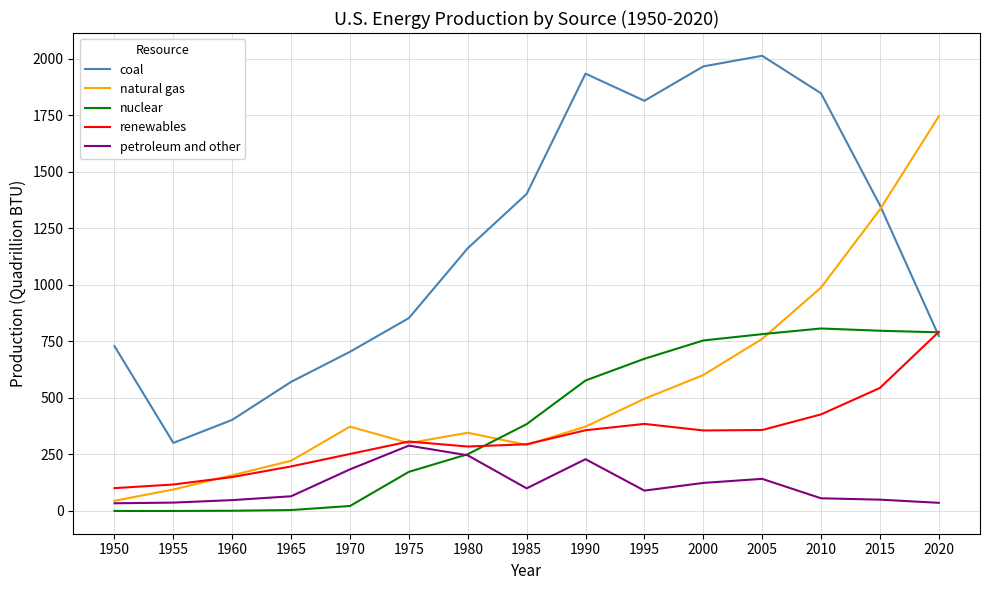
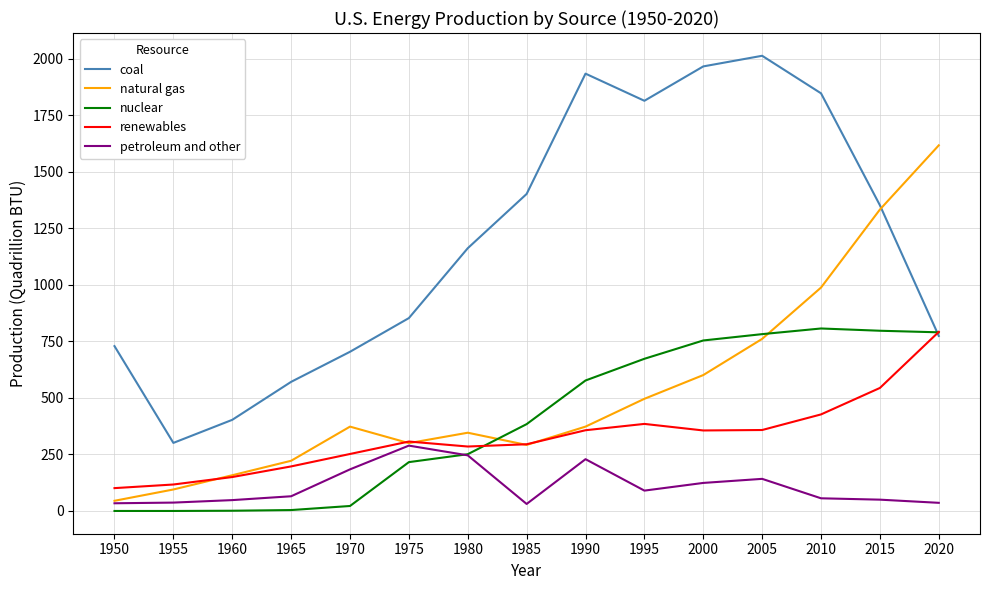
  {
    "coal": {
      "1950": 730,
      "1955": 300,
      "1960": 400,
      "1965": 570,
      "1970": 700,
      "1975": 850,
      "1980": 1160,
      "1985": 1400,
      "1990": 1930,
      "1995": 1810,
      "2000": 1970,
      "2005": 2010,
      "2010": 1850,
      "2015": 1350,
      "2020": 770
    },
    "natural gas": {
      "1955": 100,
      "1965": 220,
      "1970": 370,
      "1980": 350,
      "1990": 370,
      "1995": 500,
      "2000": 600,
      "2005": 760,
      "2010": 990,
      "2015": 1330,
-     "2020": 1750
+     "2020": 1620
    },
    "nuclear": {
      "1950": 0,
      "1955": 0,
      "1960": 0,
      "1965": 0,
      "1970": 20,
-     "1975": 170,
+     "1975": 220,
      "1985": 380,
      "1990": 580,
      "1995": 670,
      "2000": 750,
      "2005": 780,
      "2010": 810,
      "2015": 800
    },
    "renewables": {
      "1950": 100,
      "1955": 120,
      "1965": 200,
      "1970": 250,
      "1980": 290,
      "1990": 360,
      "1995": 390,
      "2000": 360,
      "2005": 360,
      "2010": 430,
      "2015": 540
    },
    "petroleum and other": {
      "1955": 40,
      "1960": 50,
      "1965": 70,
      "1970": 180,
-     "1985": 100,
+     "1985": 30,
      "1990": 230,
      "1995": 90,
      "2000": 120,
      "2005": 140,
      "2010": 60,
      "2015": 50,
      "2020": 40
    }
  }
